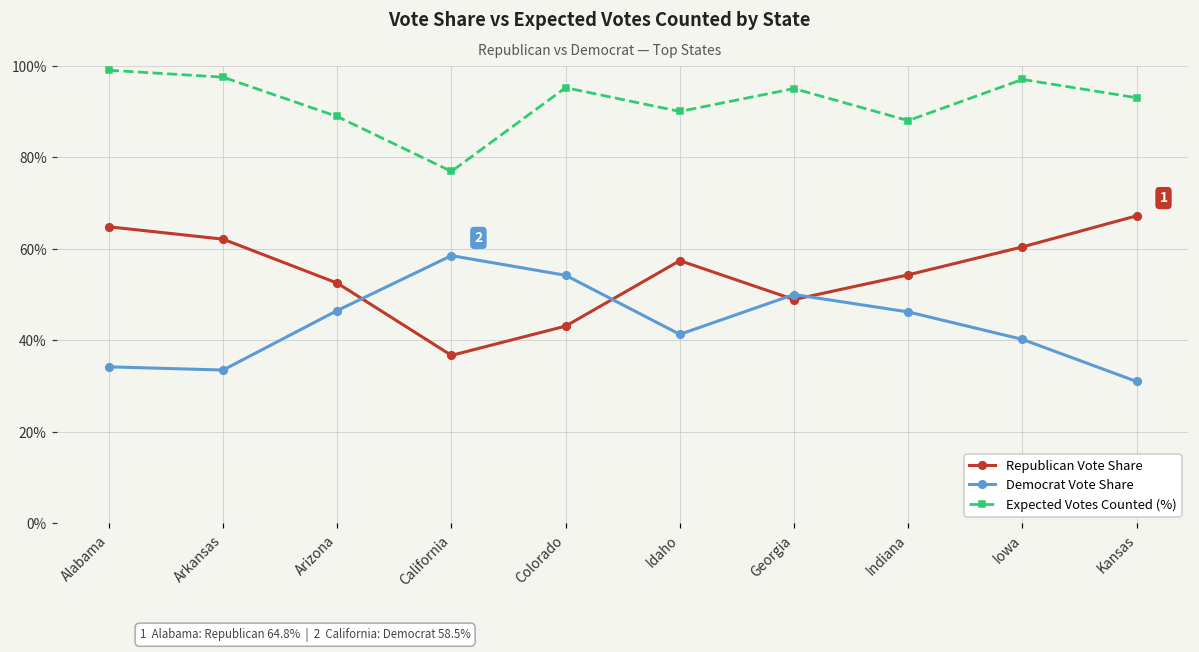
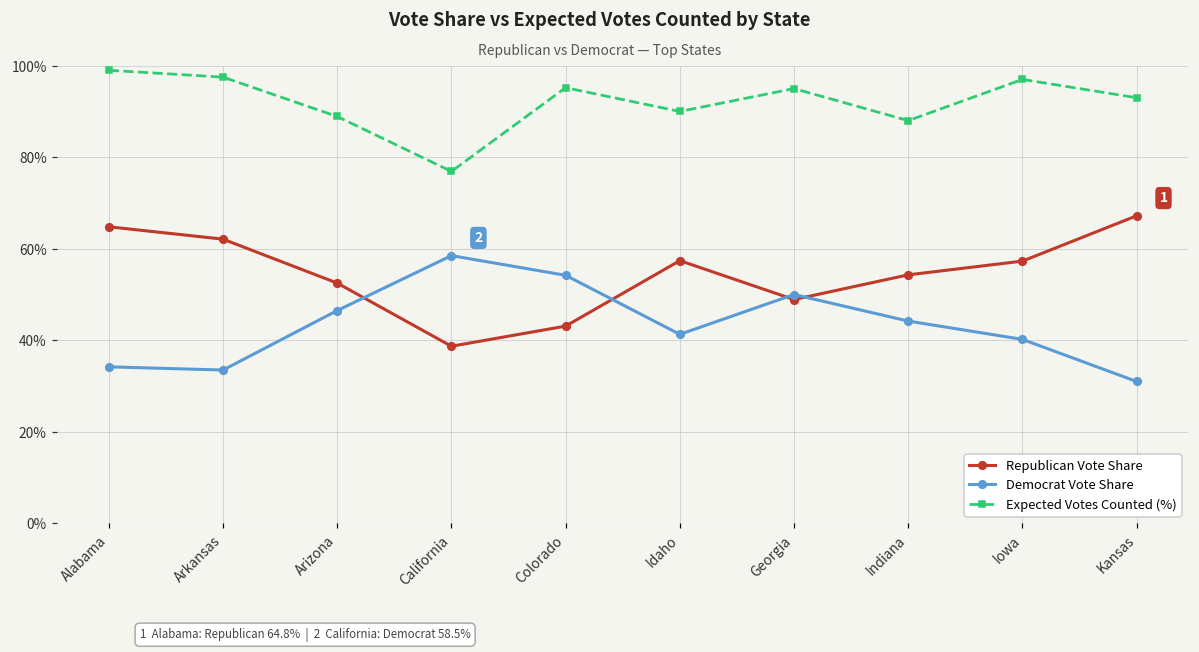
  {
    "Republican Vote Share": {
      "Alabama": "65%",
      "Arkansas": "62%",
      "Arizona": "53%",
-     "California": "37%",
+     "California": "39%",
      "Colorado": "43%",
      "Idaho": "57%",
      "Georgia": "49%",
      "Indiana": "54%",
-     "Iowa": "60%"
+     "Iowa": "57%"
    },
    "Democrat Vote Share": {
      "Alabama": "34%",
      "Arkansas": "34%",
      "Arizona": "47%",
      "Colorado": "54%",
      "Idaho": "41%",
      "Georgia": "50%",
-     "Indiana": "46%",
+     "Indiana": "44%",
      "Iowa": "40%",
      "Kansas": "31%"
    },
    "Expected Votes Counted (%)": {
      "Alabama": "99%",
      "Arkansas": "98%",
      "Arizona": "89%",
      "California": "77%",
      "Colorado": "95%",
      "Idaho": "90%",
      "Georgia": "95%",
      "Indiana": "88%",
      "Iowa": "97%",
      "Kansas": "93%"
    }
  }
